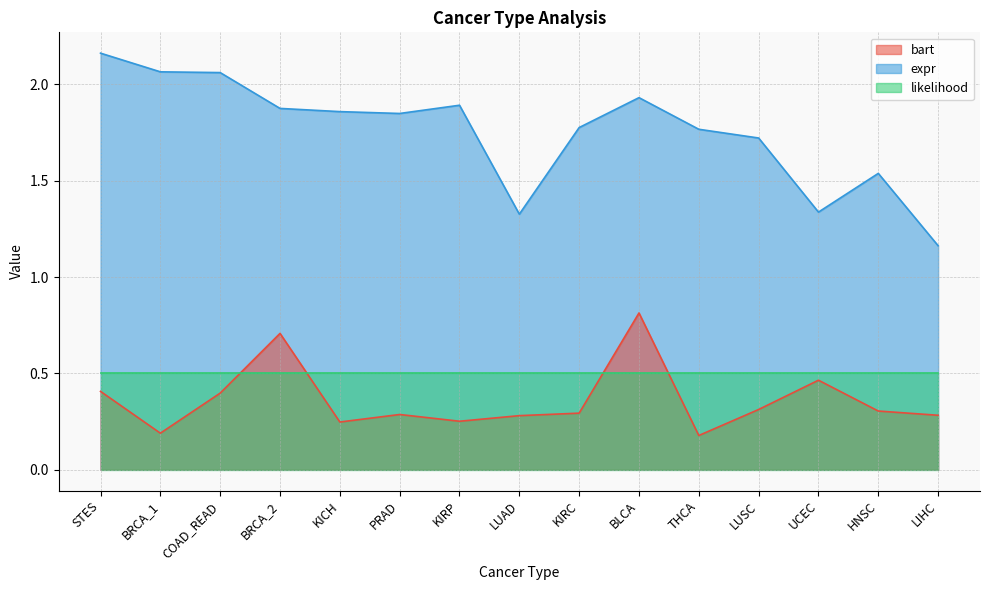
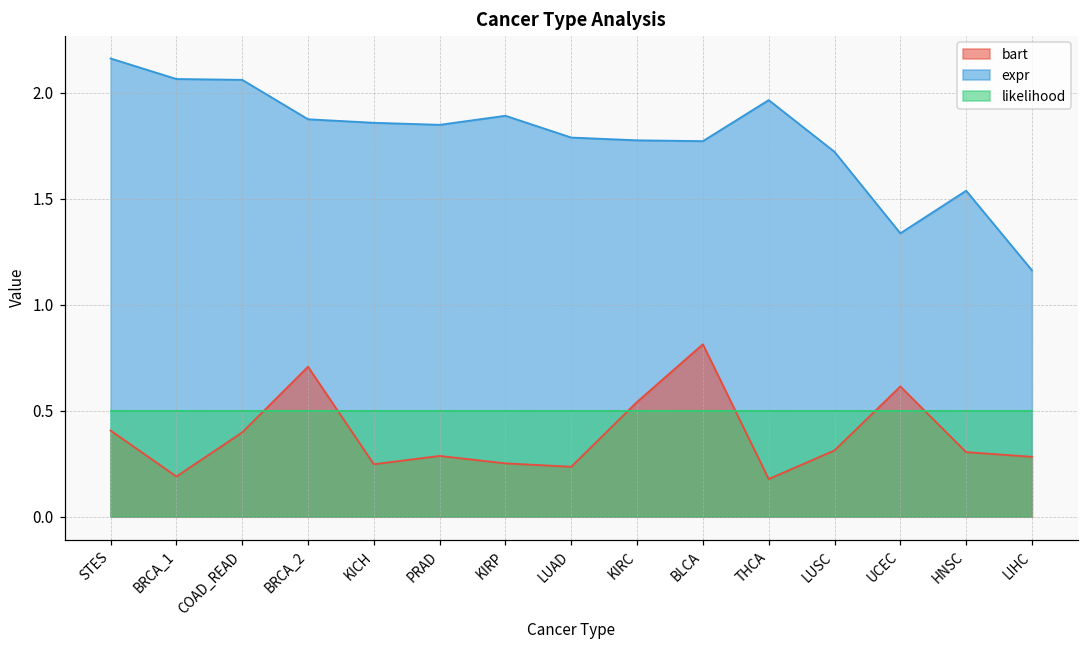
  {
    "expr": {
      "STES": 2.16,
      "BRCA_1": 2.07,
      "COAD_READ": 2.06,
      "BRCA_2": 1.88,
      "KICH": 1.86,
      "PRAD": 1.85,
      "KIRP": 1.89,
-     "LUAD": 1.33,
+     "LUAD": 1.79,
      "KIRC": 1.78,
-     "BLCA": 1.93,
-     "THCA": 1.77,
+     "BLCA": 1.77,
+     "THCA": 1.97,
      "LUSC": 1.72,
      "UCEC": 1.34,
      "HNSC": 1.54,
      "LIHC": 1.16
    },
    "bart": {
      "STES": 0.41,
      "BRCA_1": 0.19,
      "COAD_READ": 0.40,
      "BRCA_2": 0.71,
      "KICH": 0.25,
      "PRAD": 0.29,
      "KIRP": 0.25,
-     "LUAD": 0.28,
-     "KIRC": 0.29,
+     "LUAD": 0.24,
+     "KIRC": 0.54,
      "BLCA": 0.81,
      "THCA": 0.18,
      "LUSC": 0.31,
-     "UCEC": 0.47,
+     "UCEC": 0.62,
      "HNSC": 0.31,
      "LIHC": 0.28
    },
    "likelihood": {
      "STES": 0.50,
      "BRCA_1": 0.50,
      "COAD_READ": 0.50,
      "BRCA_2": 0.50,
      "KICH": 0.50,
      "PRAD": 0.50,
      "KIRP": 0.50,
      "LUAD": 0.50,
      "KIRC": 0.50,
      "BLCA": 0.50,
      "THCA": 0.50,
      "LUSC": 0.50,
      "UCEC": 0.50,
      "HNSC": 0.50,
      "LIHC": 0.50
    }
  }
